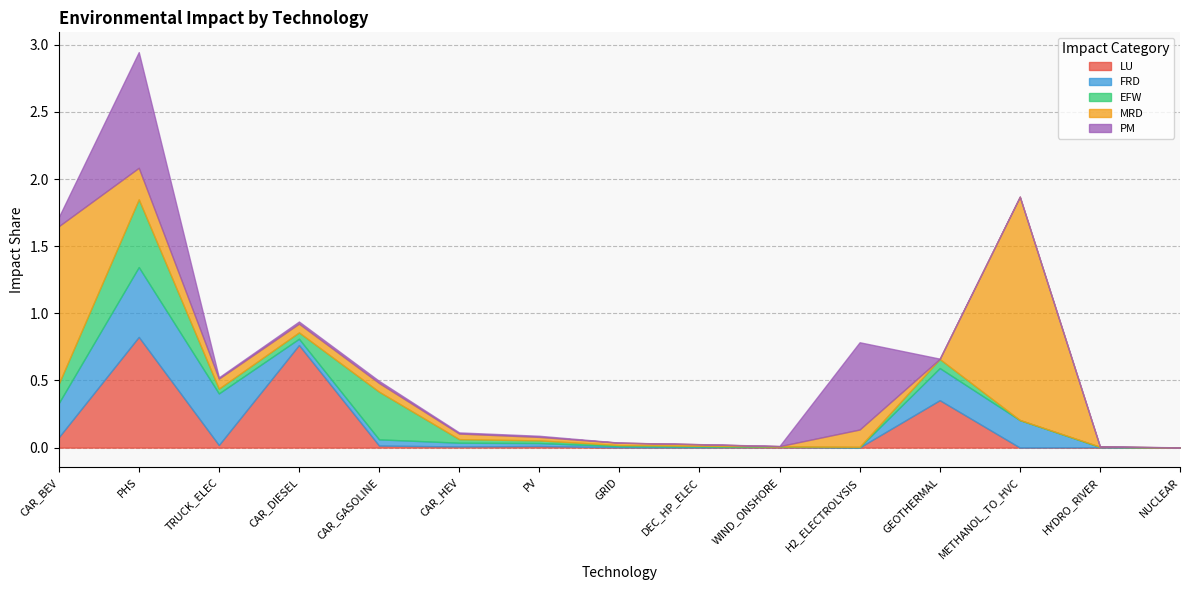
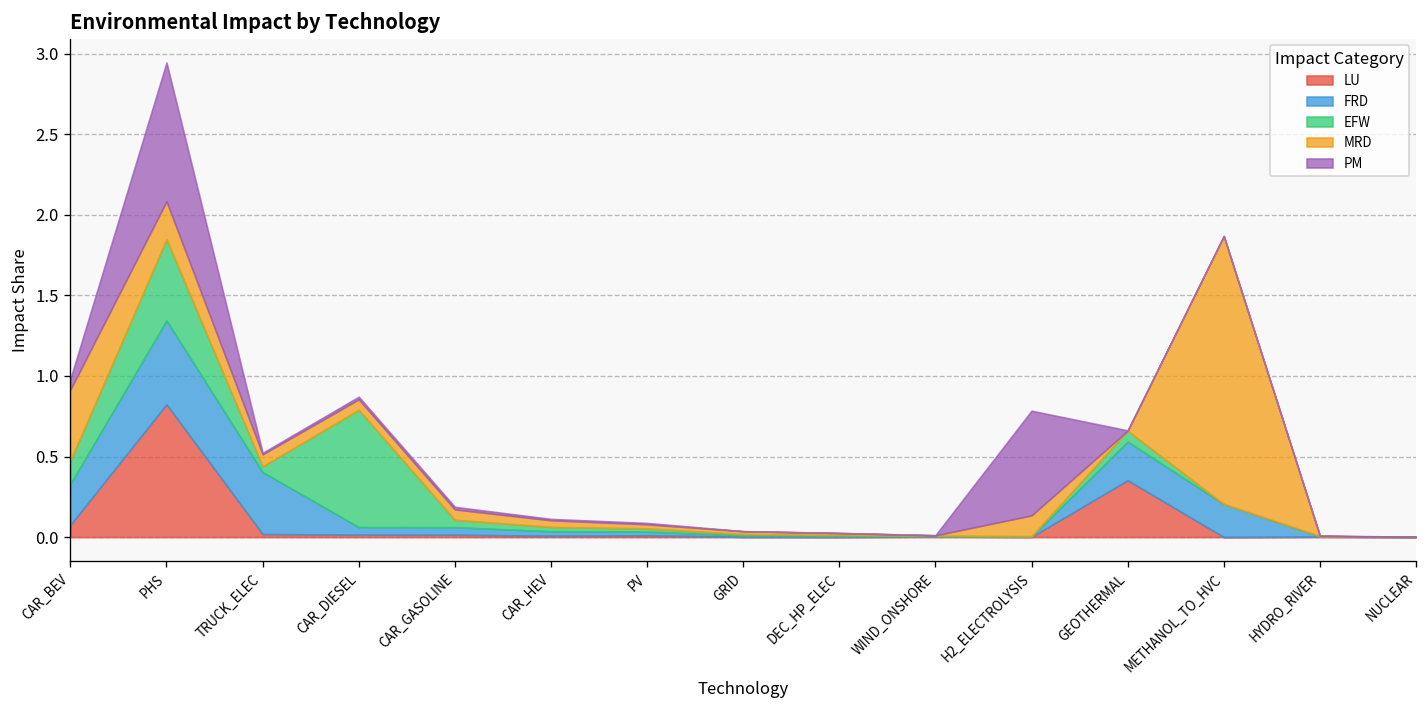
  {
    "LU": {
      "CAR_BEV": 0.08,
      "PHS": 0.82,
      "TRUCK_ELEC": 0.02,
-     "CAR_DIESEL": 0.76,
+     "CAR_DIESEL": 0.02,
      "GEOTHERMAL": 0.35
    },
    "FRD": {
      "CAR_BEV": 0.25,
      "PHS": 0.52,
      "TRUCK_ELEC": 0.38,
      "CAR_DIESEL": 0.05,
      "CAR_GASOLINE": 0.05,
      "CAR_HEV": 0.03,
      "PV": 0.02,
      "GEOTHERMAL": 0.24
    },
    "EFW": {
      "CAR_BEV": 0.14,
      "PHS": 0.50,
      "TRUCK_ELEC": 0.04,
-     "CAR_DIESEL": 0.05,
-     "CAR_GASOLINE": 0.35,
+     "CAR_DIESEL": 0.73,
+     "CAR_GASOLINE": 0.05,
      "CAR_HEV": 0.03,
      "PV": 0.02
    },
    "MRD": {
-     "CAR_BEV": 1.17,
+     "CAR_BEV": 0.44,
      "PHS": 0.23,
      "H2_ELECTROLYSIS": 0.13
    },
    "PM": {
      "CAR_BEV": 0.07,
      "PHS": 0.86,
      "H2_ELECTROLYSIS": 0.65
    }
  }
